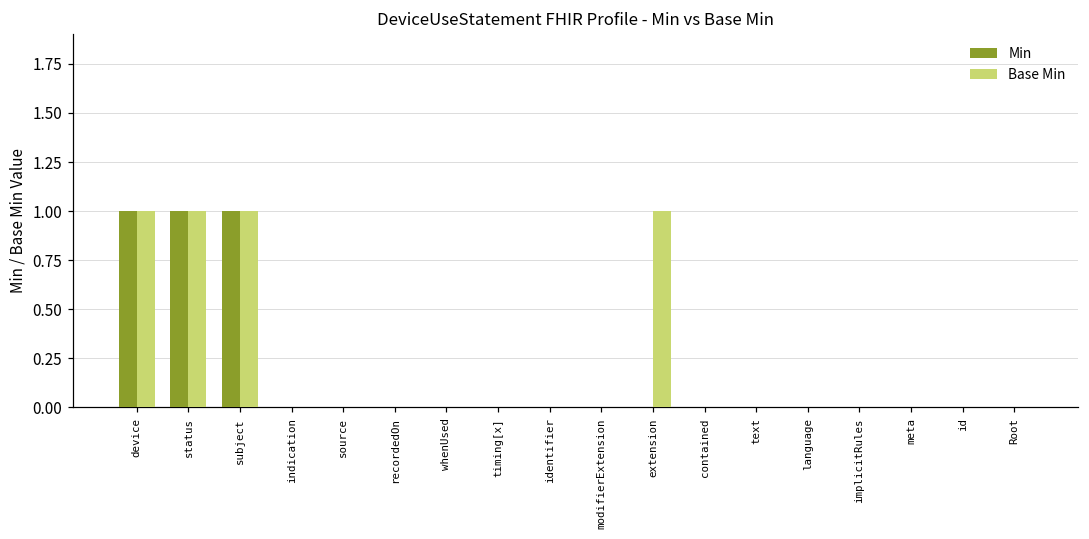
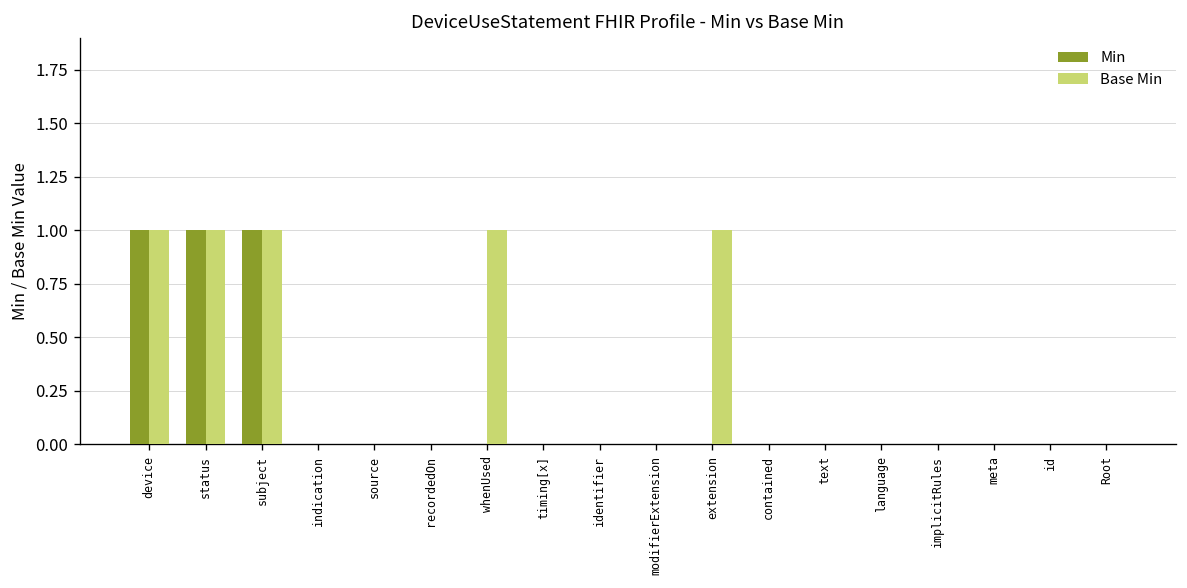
  {
    "Min": {
      "device": 1,
      "status": 1,
      "subject": 1,
      "indication": 0,
      "source": 0,
      "recordedOn": 0,
      "whenUsed": 0,
      "timing[x]": 0,
      "identifier": 0,
      "modifierExtension": 0,
      "extension": 0,
      "contained": 0,
      "text": 0,
      "language": 0,
      "implicitRules": 0,
      "meta": 0,
      "id": 0,
      "Root": 0
    },
    "Base Min": {
      "device": 1,
      "status": 1,
      "subject": 1,
      "indication": 0,
      "source": 0,
      "recordedOn": 0,
-     "whenUsed": 0,
+     "whenUsed": 1,
      "timing[x]": 0,
      "identifier": 0,
      "modifierExtension": 0,
      "extension": 1,
      "contained": 0,
      "text": 0,
      "language": 0,
      "implicitRules": 0,
      "meta": 0,
      "id": 0,
      "Root": 0
    }
  }
